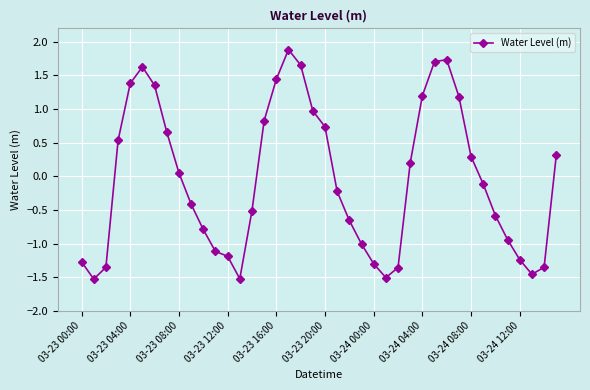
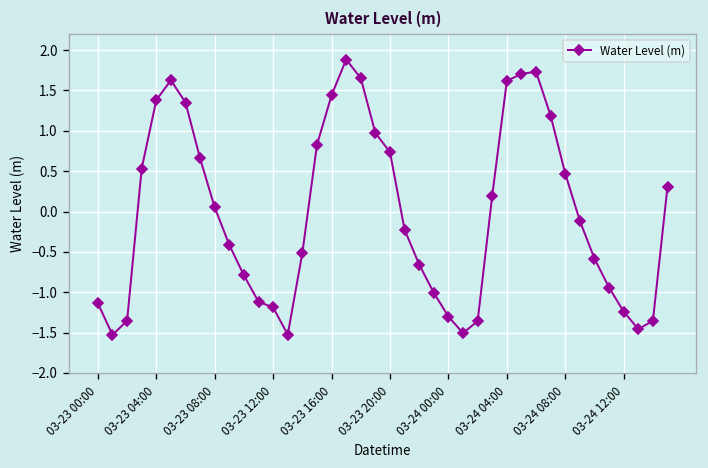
  {
-   "03-23 00:00": -1.3,
+   "03-23 00:00": -1.1,
    "03-23 04:00": 1.4,
    "03-23 08:00": 0.1,
    "03-23 12:00": -1.2,
    "03-23 16:00": 1.4,
    "03-23 20:00": 0.7,
    "03-24 00:00": -1.3,
-   "03-24 04:00": 1.2,
-   "03-24 08:00": 0.3,
+   "03-24 04:00": 1.6,
+   "03-24 08:00": 0.5,
    "03-24 12:00": -1.2
  }
